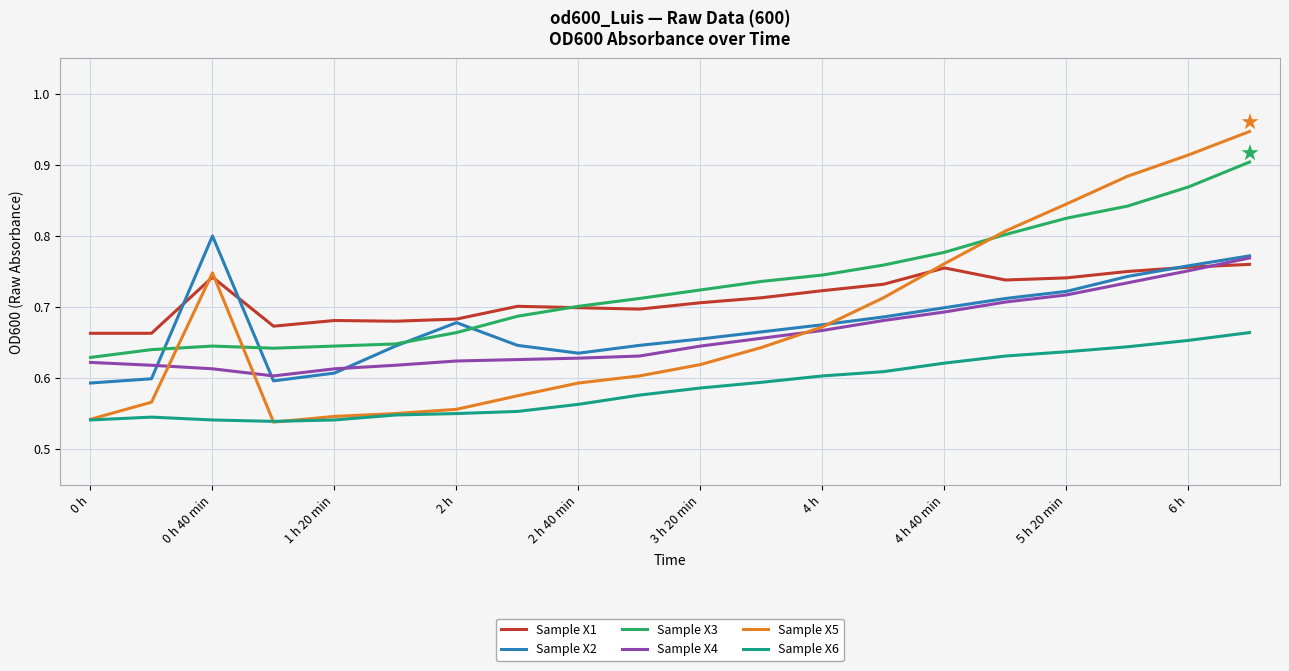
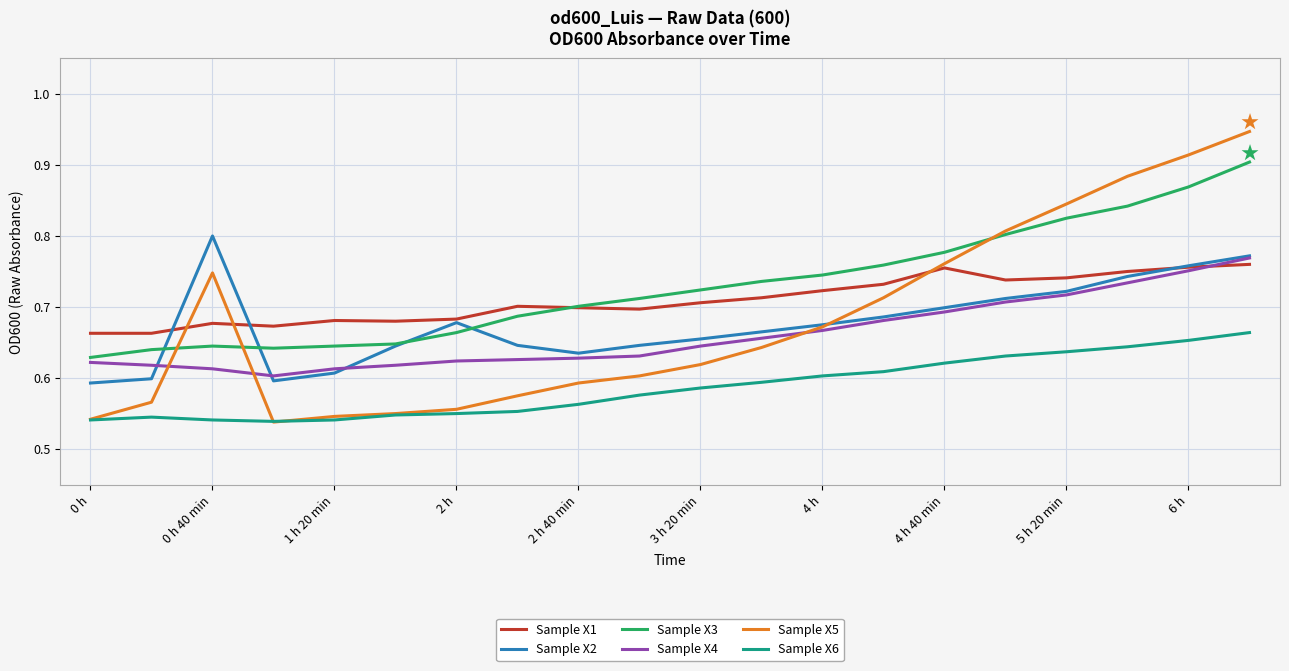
  {
    "Sample X1": {
      "0 h": 0.66,
-     "0 h 40 min": 0.74,
+     "0 h 40 min": 0.68,
      "1 h 20 min": 0.68,
      "2 h": 0.68,
      "3 h 20 min": 0.71,
      "4 h": 0.72,
      "4 h 40 min": 0.76,
      "5 h 20 min": 0.74
    },
    "Sample X2": {
      "0 h": 0.59,
      "0 h 40 min": 0.80,
      "1 h 20 min": 0.61,
      "2 h": 0.68,
      "2 h 40 min": 0.64,
      "3 h 20 min": 0.66,
      "4 h 40 min": 0.70,
      "5 h 20 min": 0.72
    },
    "Sample X4": {
      "0 h": 0.62,
      "0 h 40 min": 0.61,
      "1 h 20 min": 0.61,
      "2 h": 0.62,
      "2 h 40 min": 0.63,
      "3 h 20 min": 0.65,
      "4 h": 0.67,
      "4 h 40 min": 0.69,
      "5 h 20 min": 0.72,
      "6 h": 0.75
    },
    "Sample X5": {
      "0 h 40 min": 0.75,
      "1 h 20 min": 0.55,
      "2 h": 0.56,
      "2 h 40 min": 0.59,
      "3 h 20 min": 0.62,
      "4 h 40 min": 0.76,
      "5 h 20 min": 0.85,
      "6 h": 0.91
    }
  }
